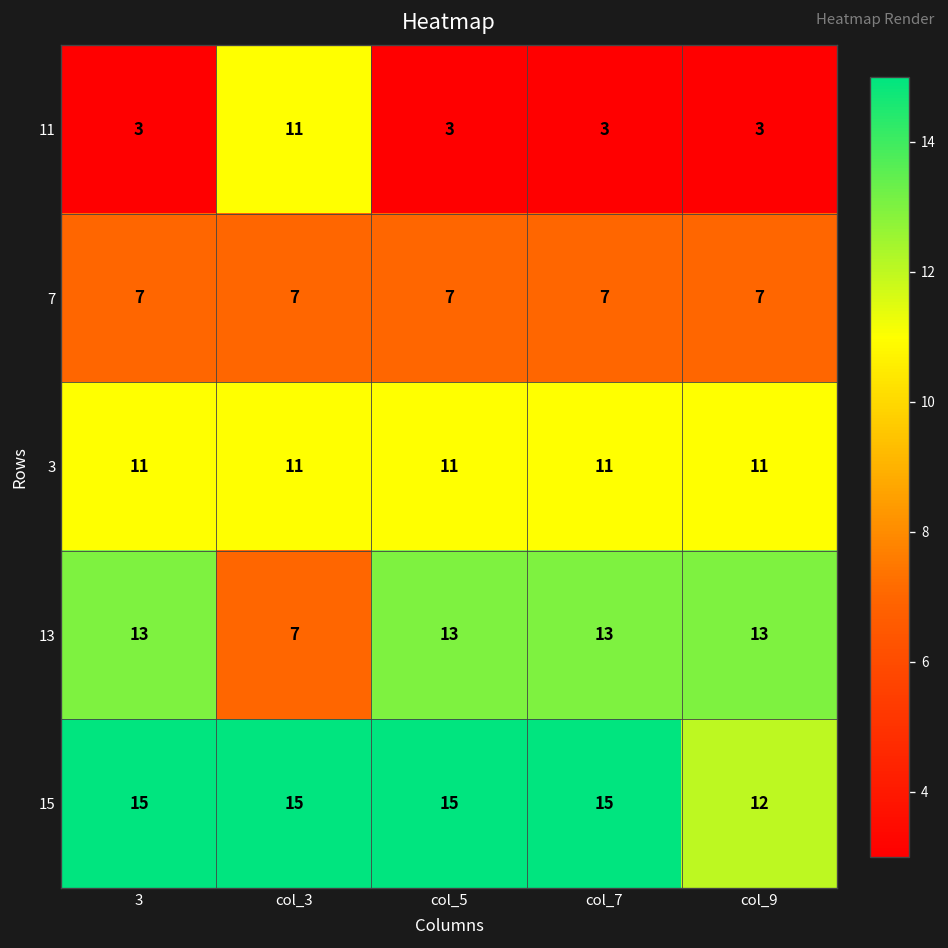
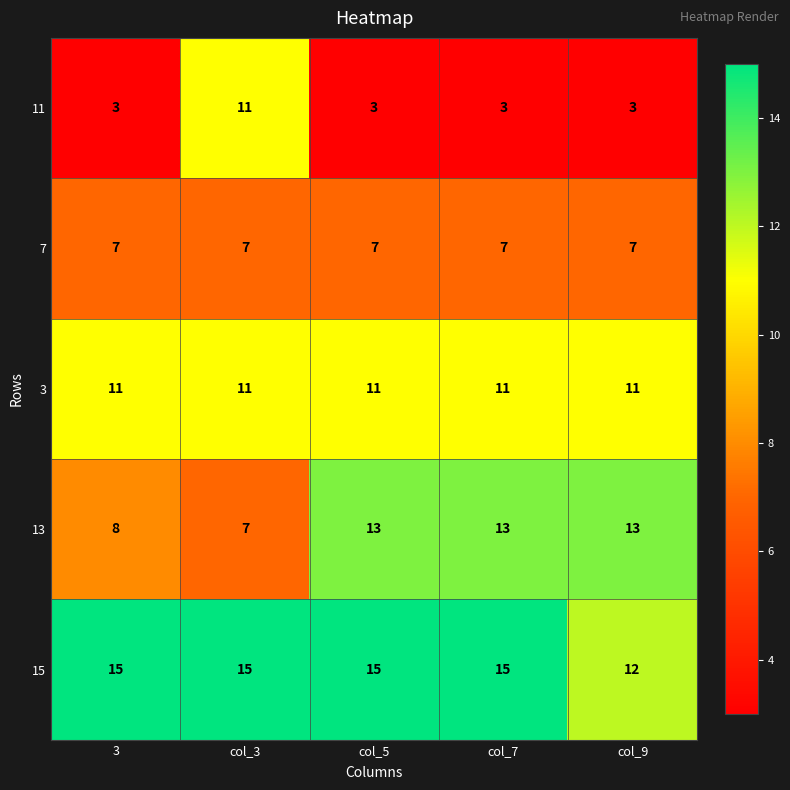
  {
    "11": {
      "3": 3,
      "col_3": 11,
      "col_5": 3,
      "col_7": 3,
      "col_9": 3
    },
    "7": {
      "3": 7,
      "col_3": 7,
      "col_5": 7,
      "col_7": 7,
      "col_9": 7
    },
    "3": {
      "3": 11,
      "col_3": 11,
      "col_5": 11,
      "col_7": 11,
      "col_9": 11
    },
    "13": {
-     "3": 13,
+     "3": 8,
      "col_3": 7,
      "col_5": 13,
      "col_7": 13,
      "col_9": 13
    },
    "15": {
      "3": 15,
      "col_3": 15,
      "col_5": 15,
      "col_7": 15,
      "col_9": 12
    }
  }
